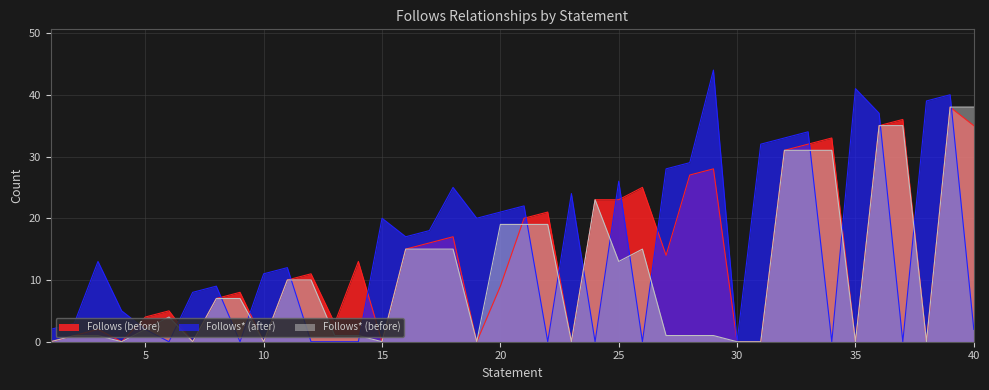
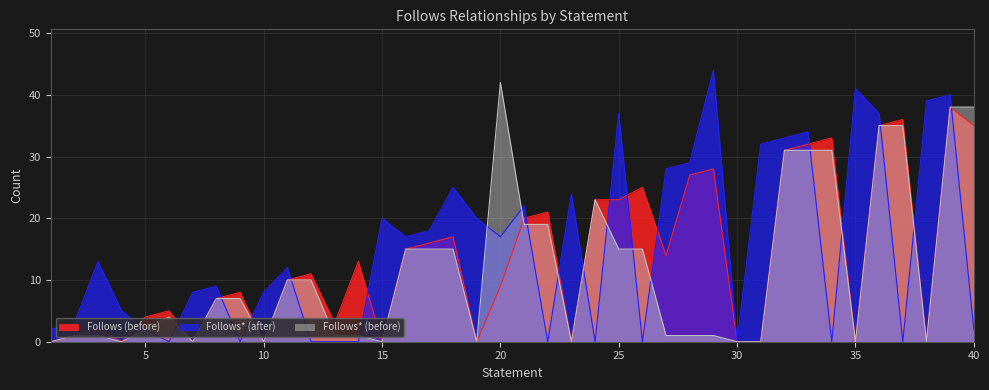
  {
    "Follows (before)": {
      "5": 4,
      "20": 9,
      "25": 23,
      "40": 35
    },
    "Follows* (after)": {
-     "10": 11,
+     "10": 8,
      "15": 20,
-     "20": 21,
-     "25": 26,
+     "20": 17,
+     "25": 37,
      "35": 41,
      "40": 2
    },
    "Follows* (before)": {
-     "20": 19,
-     "25": 13,
+     "20": 42,
+     "25": 15,
      "40": 38
    }
  }
